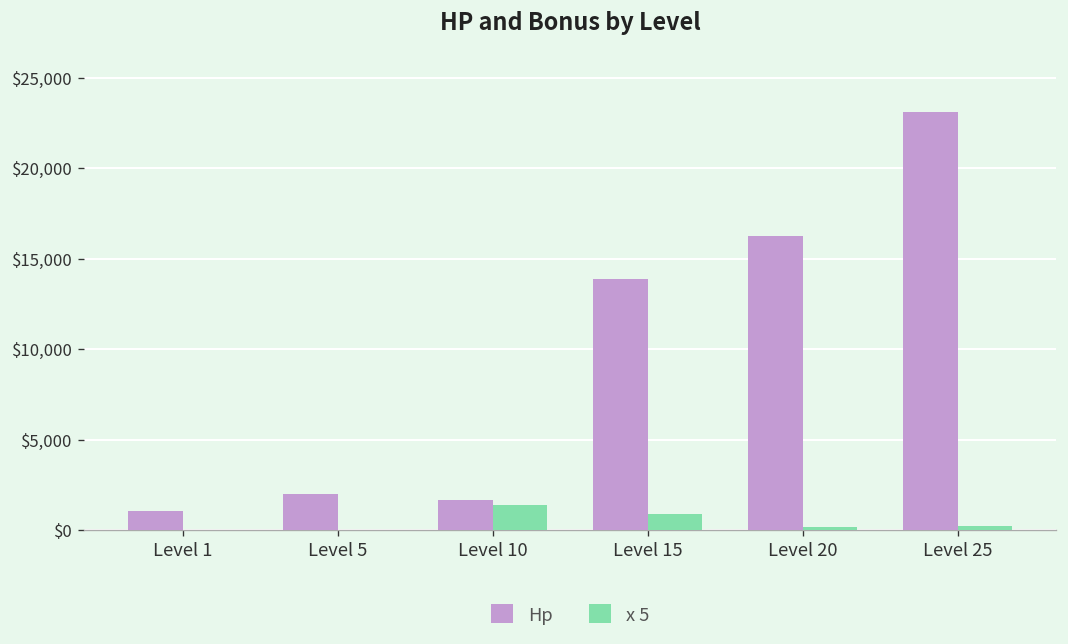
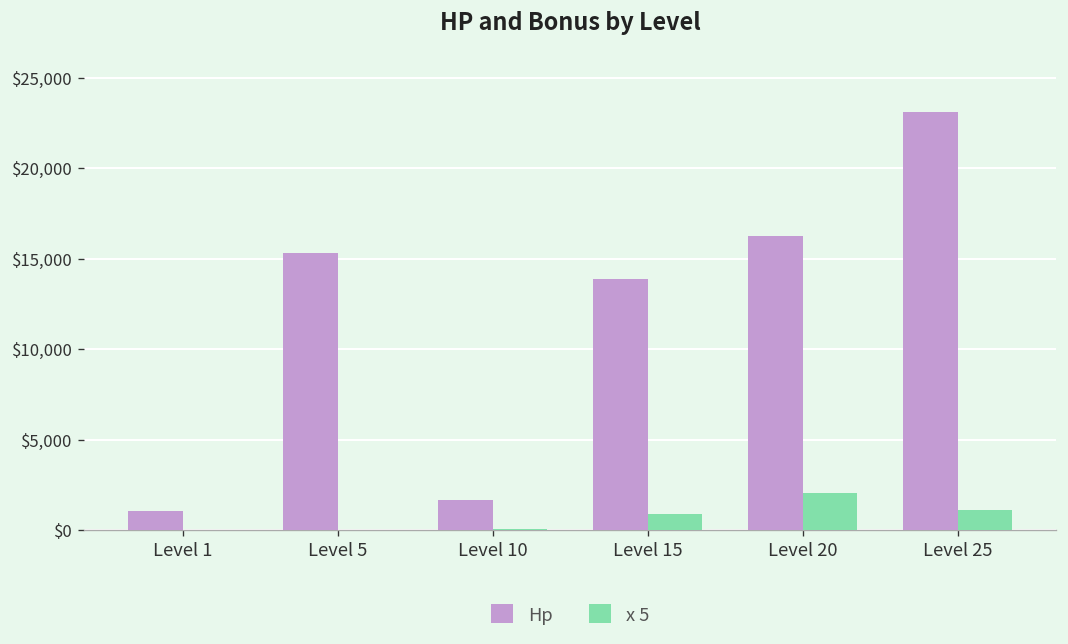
  {
    "Hp": {
      "Level 1": "$1,100",
-     "Level 5": "$2,000",
+     "Level 5": "$15,300",
      "Level 10": "$1,700",
      "Level 15": "$13,900",
      "Level 20": "$16,200",
      "Level 25": "$23,100"
    },
    "x 5": {
-     "Level 10": "$1,400",
+     "Level 10": "$0",
      "Level 15": "$900",
-     "Level 20": "$200",
-     "Level 25": "$200"
+     "Level 20": "$2,100",
+     "Level 25": "$1,100"
    }
  }
